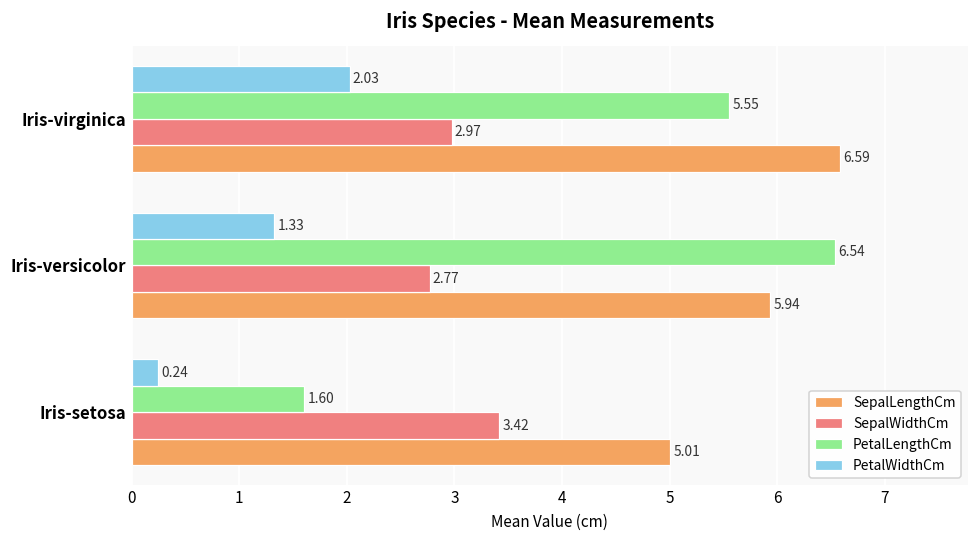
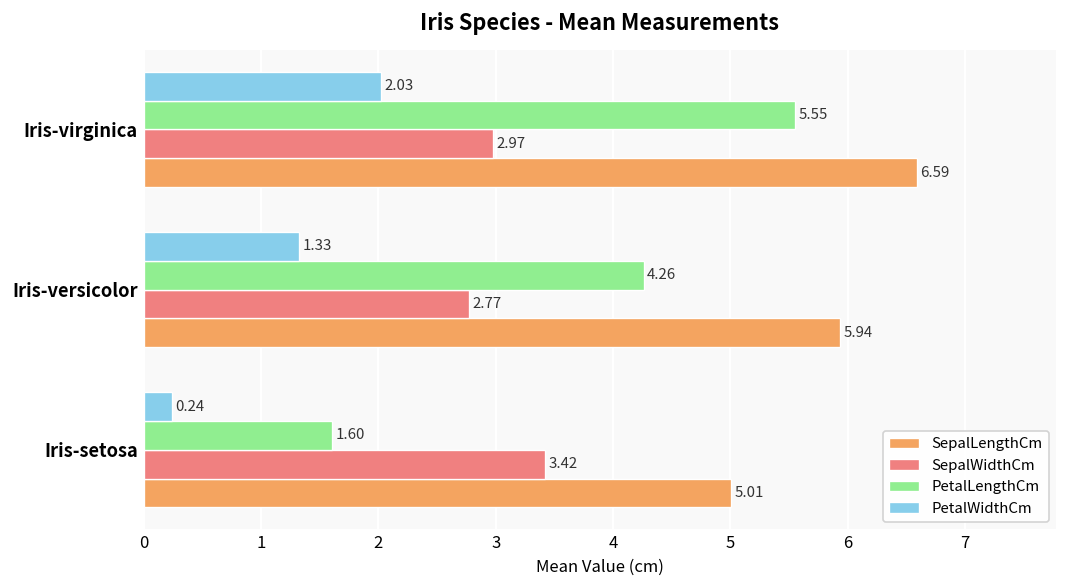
  {
    "PetalLengthCm": {
      "Iris-virginica": 5.55,
-     "Iris-versicolor": 6.54,
+     "Iris-versicolor": 4.26,
      "Iris-setosa": 1.60
    },
    "PetalWidthCm": {
      "Iris-virginica": 2.03,
      "Iris-versicolor": 1.33,
      "Iris-setosa": 0.24
    }
  }
